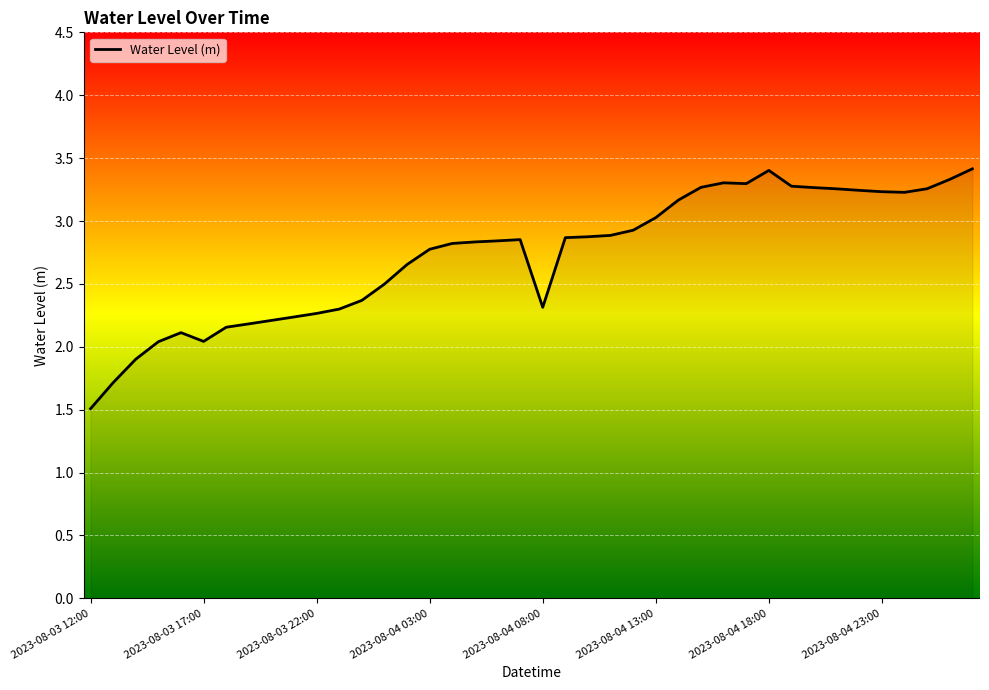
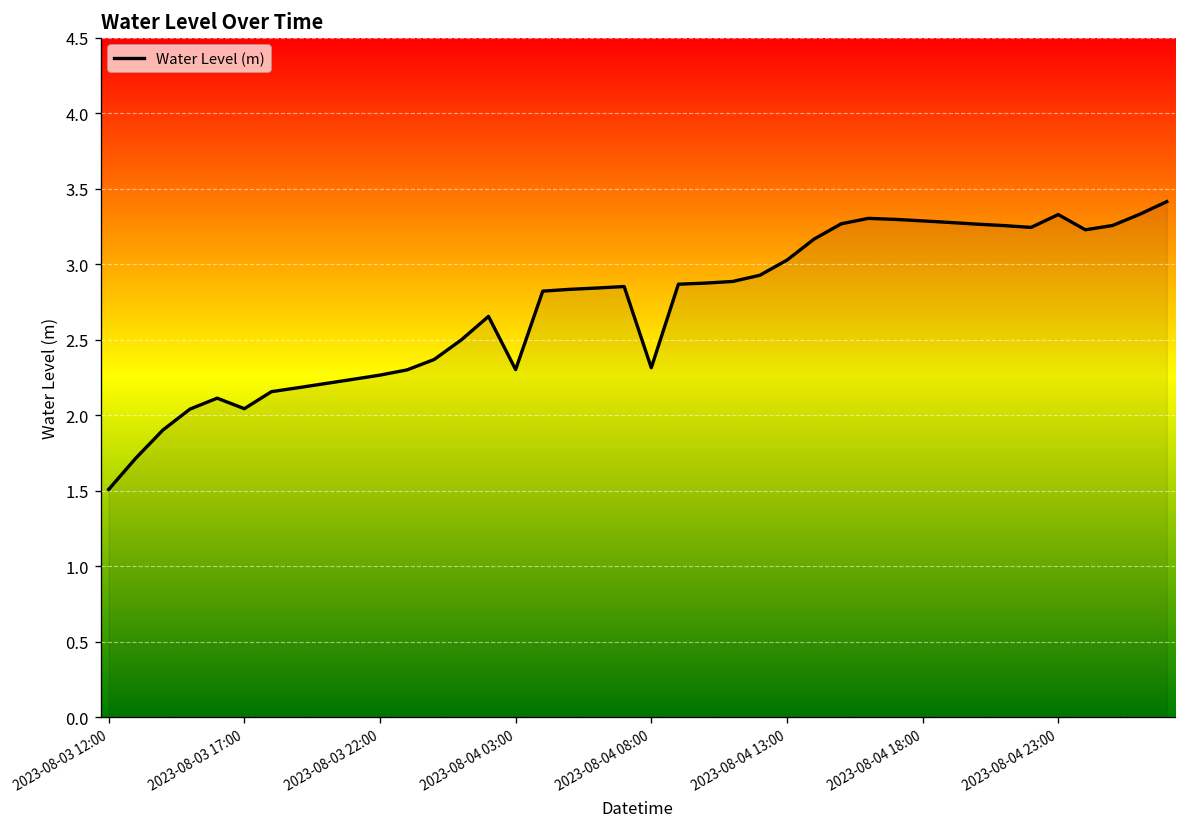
  {
    "2023-08-03 12:00": 1.51,
    "2023-08-03 17:00": 2.04,
    "2023-08-03 22:00": 2.27,
-   "2023-08-04 03:00": 2.78,
+   "2023-08-04 03:00": 2.30,
    "2023-08-04 08:00": 2.31,
    "2023-08-04 13:00": 3.03,
-   "2023-08-04 18:00": 3.40,
-   "2023-08-04 23:00": 3.23
+   "2023-08-04 18:00": 3.29,
+   "2023-08-04 23:00": 3.33
  }
